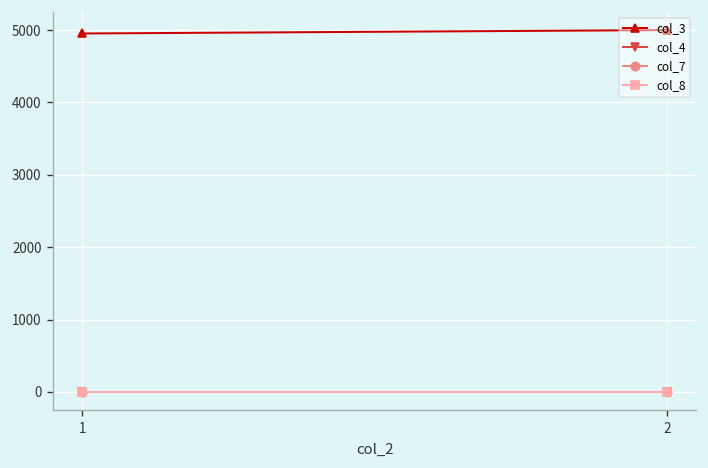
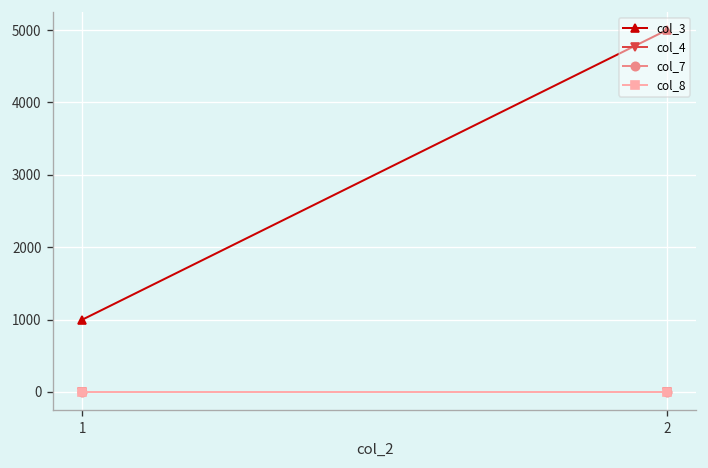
  {
    "col_3": {
-     "1": 5000
+     "1": 1000
    },
    "col_8": {
      "1": 0,
      "2": 0
    }
  }
